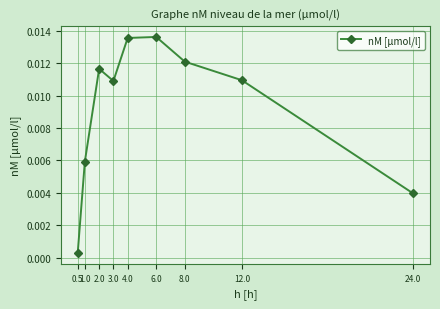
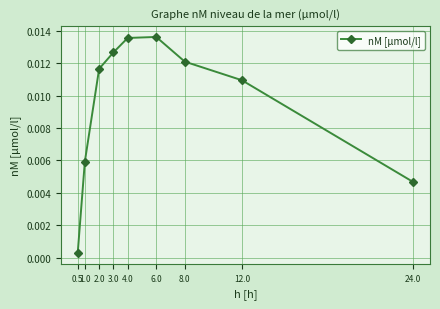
  {
    "2.0": 0.0116,
-   "3.0": 0.0109,
+   "3.0": 0.0127,
    "4.0": 0.0136,
    "6.0": 0.0136,
    "8.0": 0.0121,
    "12.0": 0.0109,
-   "24.0": 0.0040
+   "24.0": 0.0047
  }
